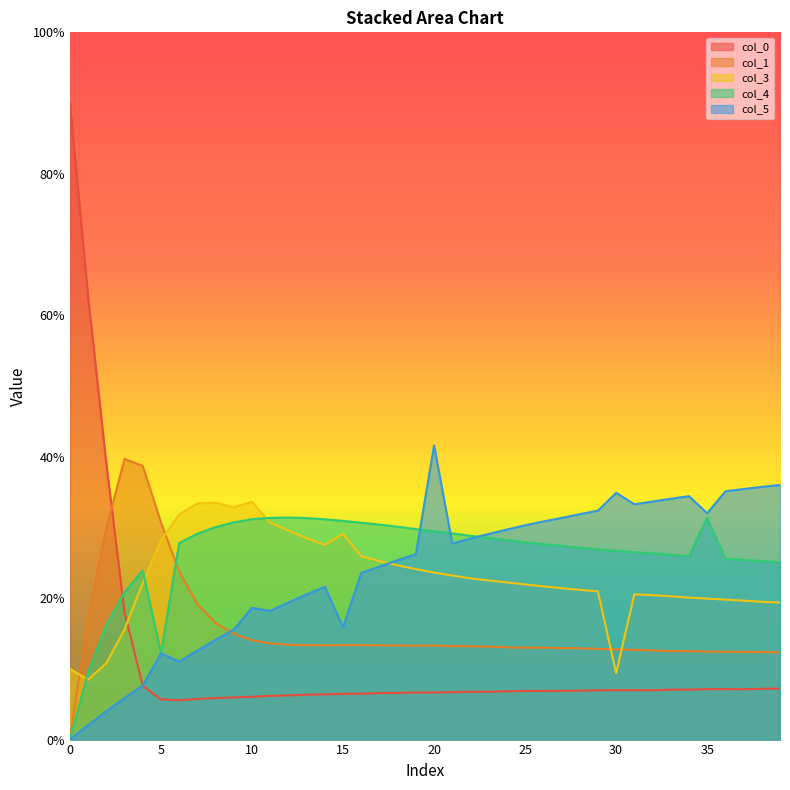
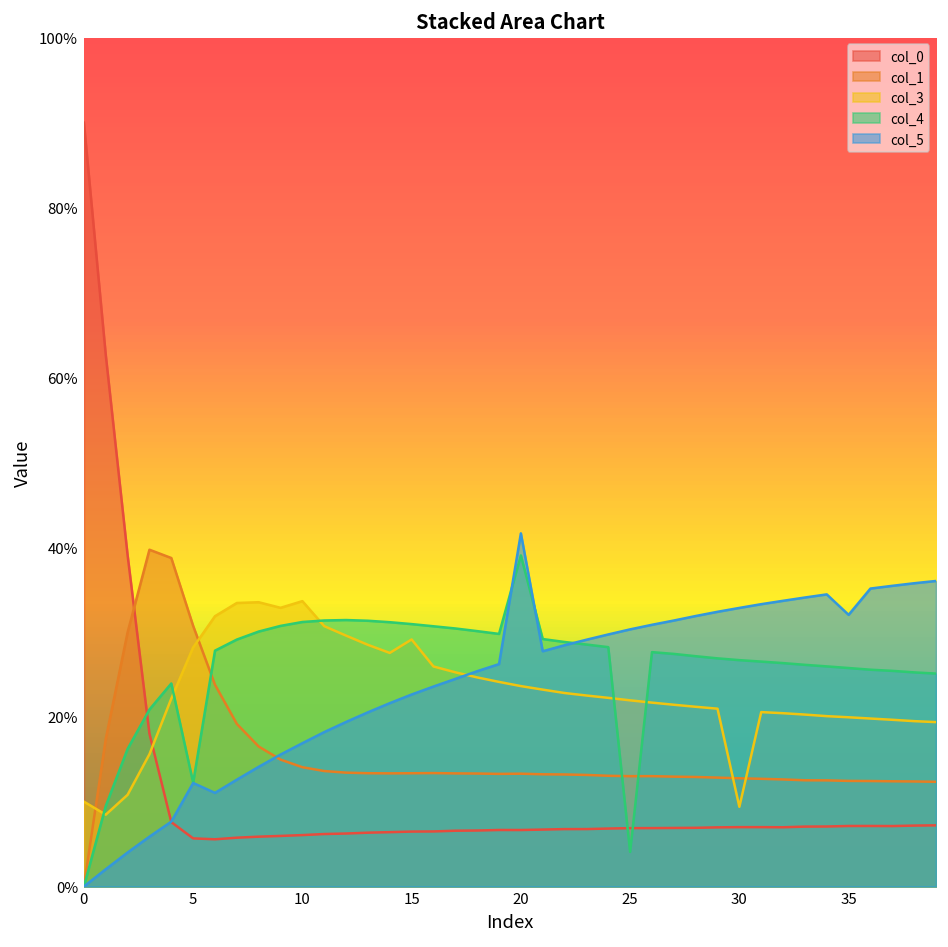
  {
    "col_3": {
      "0": "10%",
      "5": "28%",
      "10": "34%",
      "15": "29%",
      "20": "24%",
      "25": "22%",
      "30": "9%",
      "35": "20%"
    },
    "col_4": {
      "10": "31%",
      "15": "31%",
-     "20": "29%",
-     "25": "28%",
+     "20": "39%",
+     "25": "4%",
      "30": "27%",
-     "35": "31%"
+     "35": "26%"
    },
    "col_5": {
-     "10": "19%",
-     "15": "16%",
+     "10": "17%",
+     "15": "23%",
      "20": "42%",
      "25": "30%",
-     "30": "35%",
+     "30": "33%",
      "35": "32%"
    }
  }
